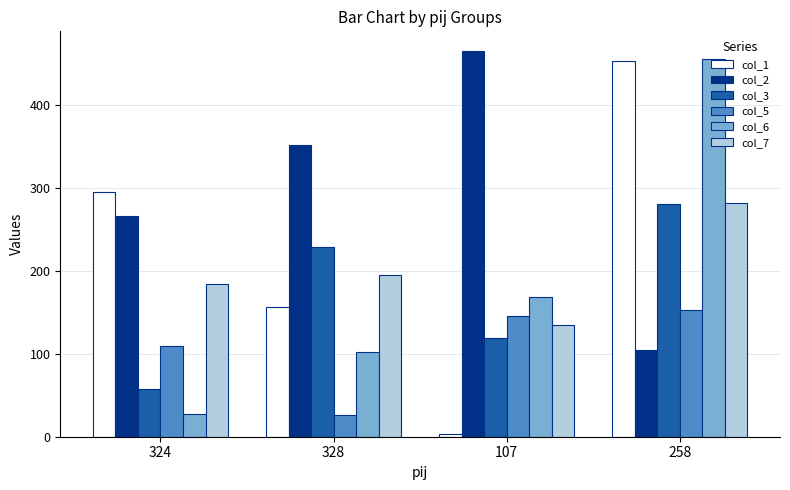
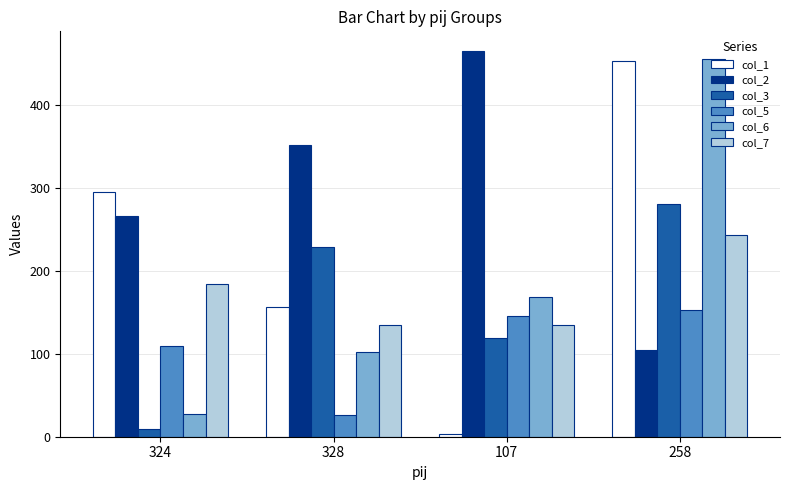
  {
    "col_1": {
      "324": 300,
      "328": 160,
      "258": 450
    },
    "col_2": {
      "324": 270,
      "328": 350,
      "107": 470,
      "258": 110
    },
    "col_3": {
-     "324": 60,
+     "324": 10,
      "328": 230,
      "107": 120,
      "258": 280
    },
    "col_7": {
      "324": 180,
-     "328": 200,
+     "328": 140,
      "107": 140,
-     "258": 280
+     "258": 240
    }
  }
